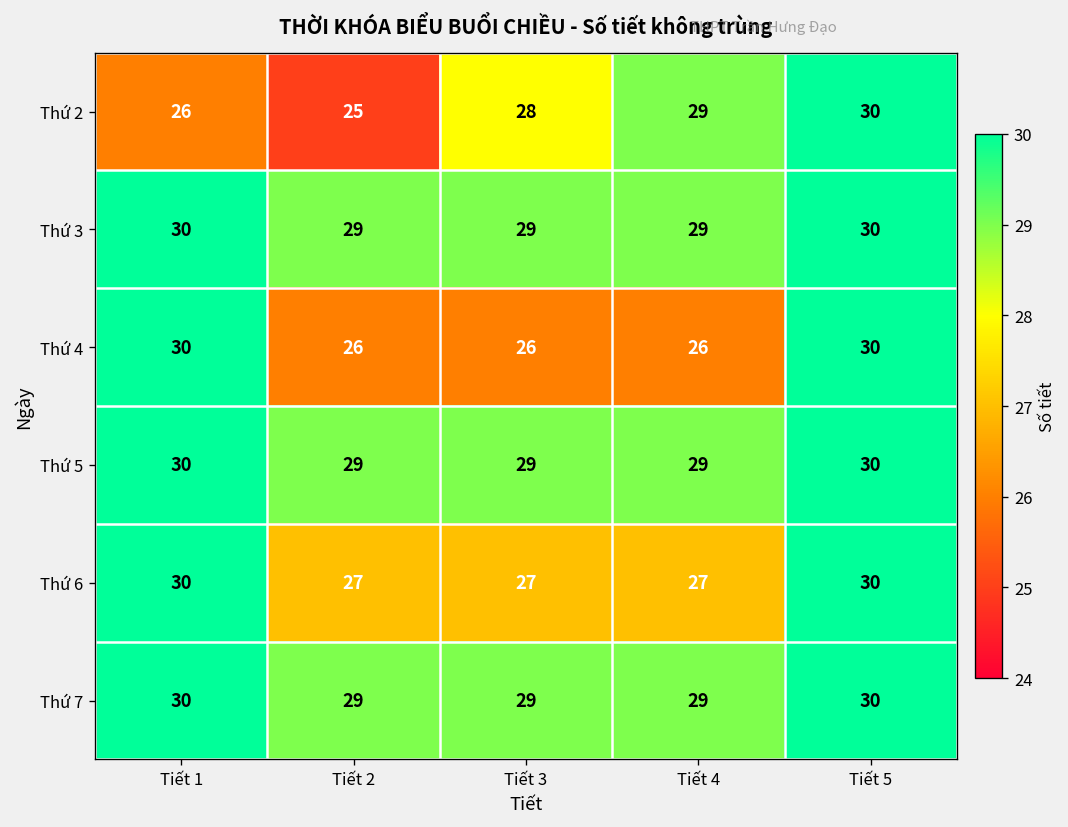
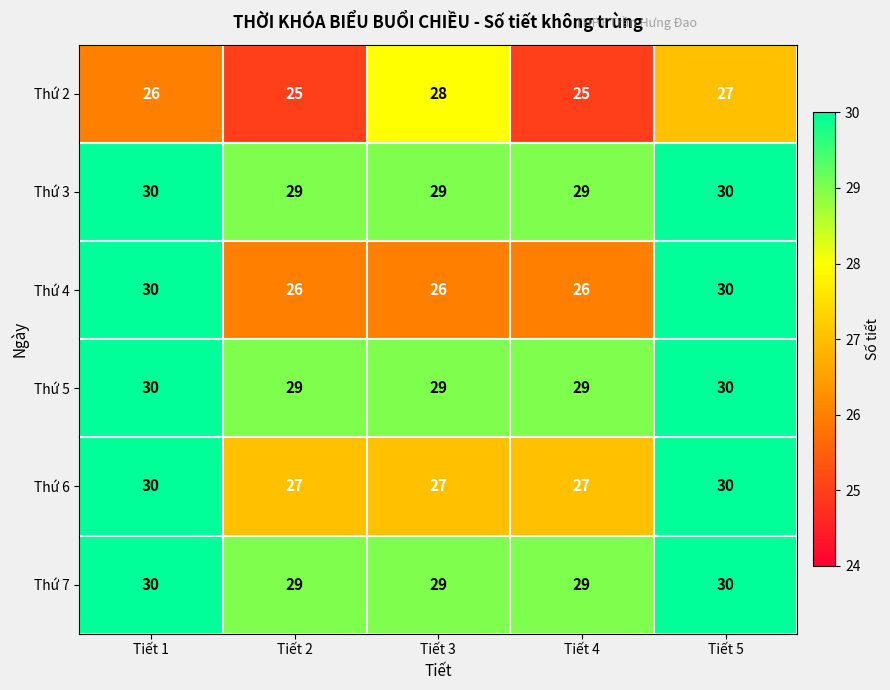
  {
    "Thứ 2": {
      "Tiết 1": 26,
      "Tiết 2": 25,
      "Tiết 3": 28,
-     "Tiết 4": 29,
-     "Tiết 5": 30
+     "Tiết 4": 25,
+     "Tiết 5": 27
    },
    "Thứ 3": {
      "Tiết 1": 30,
      "Tiết 2": 29,
      "Tiết 3": 29,
      "Tiết 4": 29,
      "Tiết 5": 30
    },
    "Thứ 4": {
      "Tiết 1": 30,
      "Tiết 2": 26,
      "Tiết 3": 26,
      "Tiết 4": 26,
      "Tiết 5": 30
    },
    "Thứ 5": {
      "Tiết 1": 30,
      "Tiết 2": 29,
      "Tiết 3": 29,
      "Tiết 4": 29,
      "Tiết 5": 30
    },
    "Thứ 6": {
      "Tiết 1": 30,
      "Tiết 2": 27,
      "Tiết 3": 27,
      "Tiết 4": 27,
      "Tiết 5": 30
    },
    "Thứ 7": {
      "Tiết 1": 30,
      "Tiết 2": 29,
      "Tiết 3": 29,
      "Tiết 4": 29,
      "Tiết 5": 30
    }
  }
